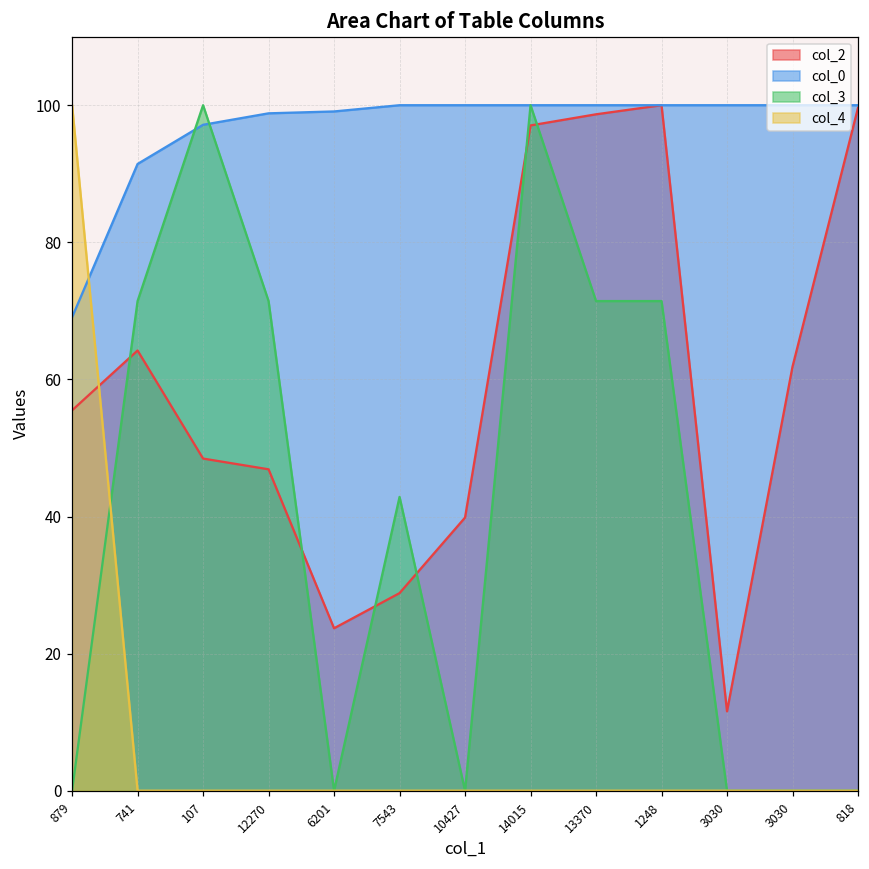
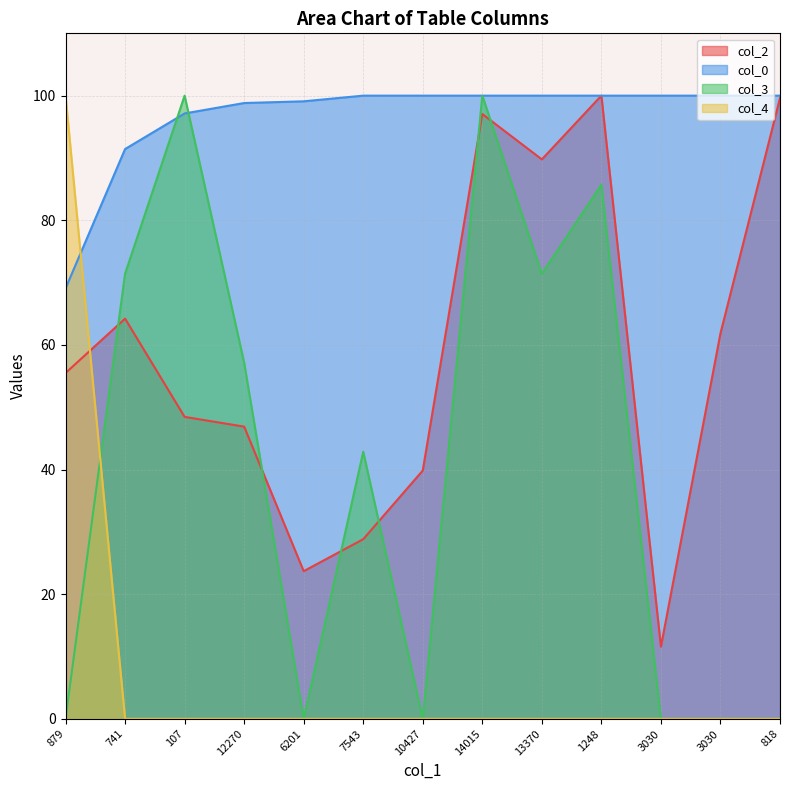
  {
    "col_2": {
      "879": 55,
      "741": 64,
      "107": 48,
      "12270": 47,
      "6201": 24,
      "7543": 29,
      "10427": 40,
      "14015": 97,
-     "13370": 99
+     "13370": 90
    },
    "col_0": {
      "879": 69,
      "741": 91,
      "107": 97,
      "12270": 99,
      "6201": 99,
      "7543": 100,
      "10427": 100,
      "13370": 100
    },
    "col_3": {
      "879": 0,
      "741": 71,
      "107": 100,
-     "12270": 71,
+     "12270": 57,
      "7543": 43,
      "13370": 71,
-     "1248": 71
+     "1248": 86
    },
    "col_4": {
      "879": 100,
      "741": 0,
      "107": 0,
      "12270": 0,
      "7543": 0,
      "14015": 0,
      "13370": 0,
      "1248": 0
    }
  }
